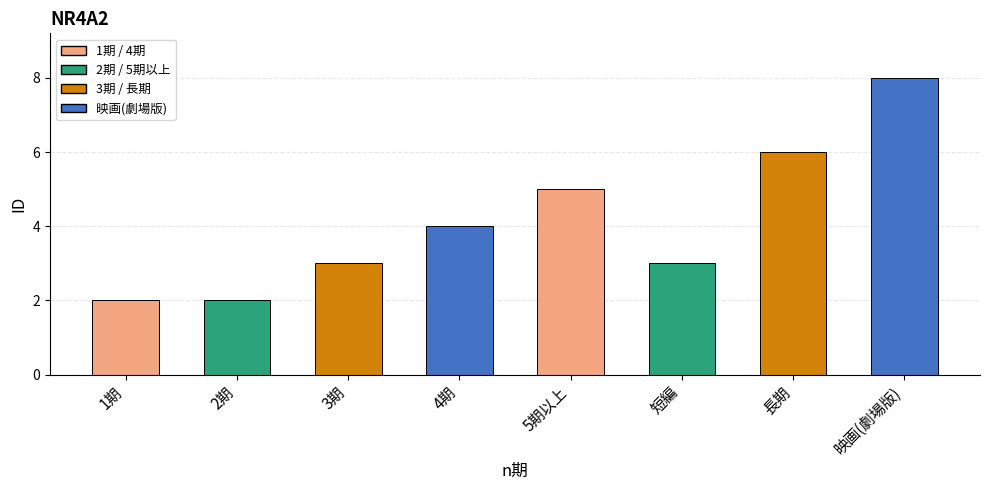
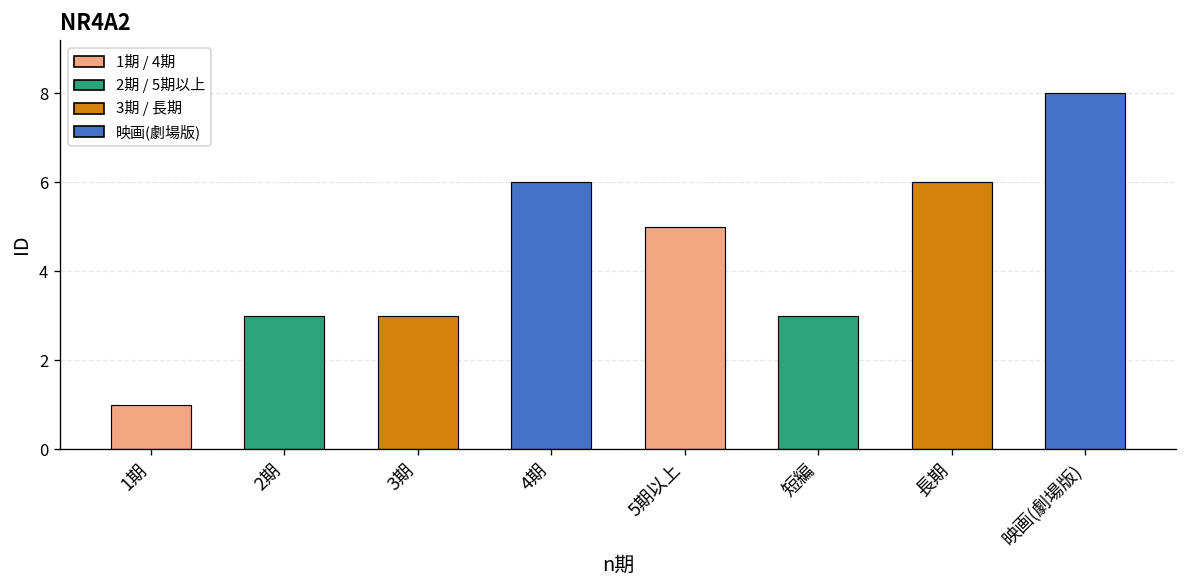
  {
-   "1期": 2,
-   "2期": 2,
+   "1期": 1,
+   "2期": 3,
    "3期": 3,
-   "4期": 4,
+   "4期": 6,
    "5期以上": 5,
    "短編": 3,
    "長期": 6,
    "映画(劇場版)": 8
  }
